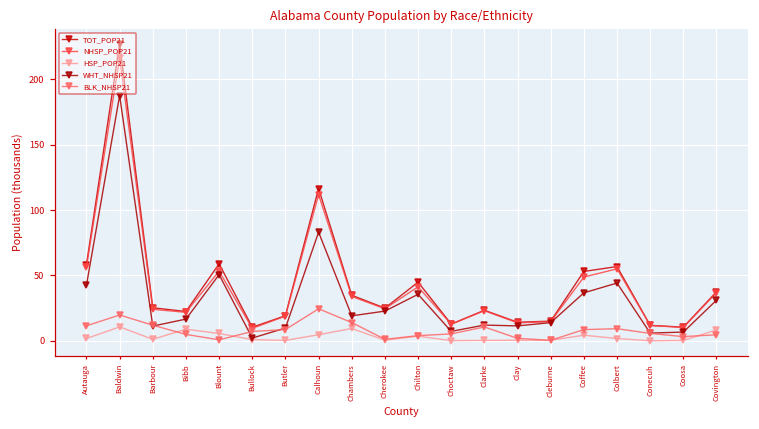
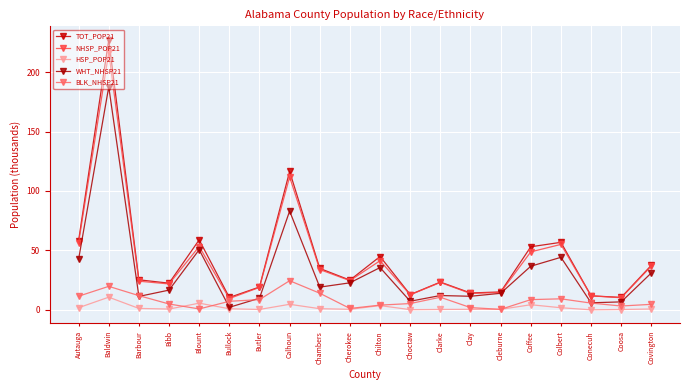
  {
    "HSP_POP21": {
      "Autauga": 2,
      "Baldwin": 11,
      "Barbour": 1,
-     "Bibb": 9,
+     "Bibb": 1,
      "Blount": 6,
      "Butler": 0,
      "Calhoun": 5,
-     "Chambers": 9,
+     "Chambers": 1,
      "Choctaw": 0,
      "Clarke": 0,
      "Coffee": 4,
      "Colbert": 2,
      "Conecuh": 0,
      "Coosa": 0,
-     "Covington": 8
+     "Covington": 1
    }
  }
